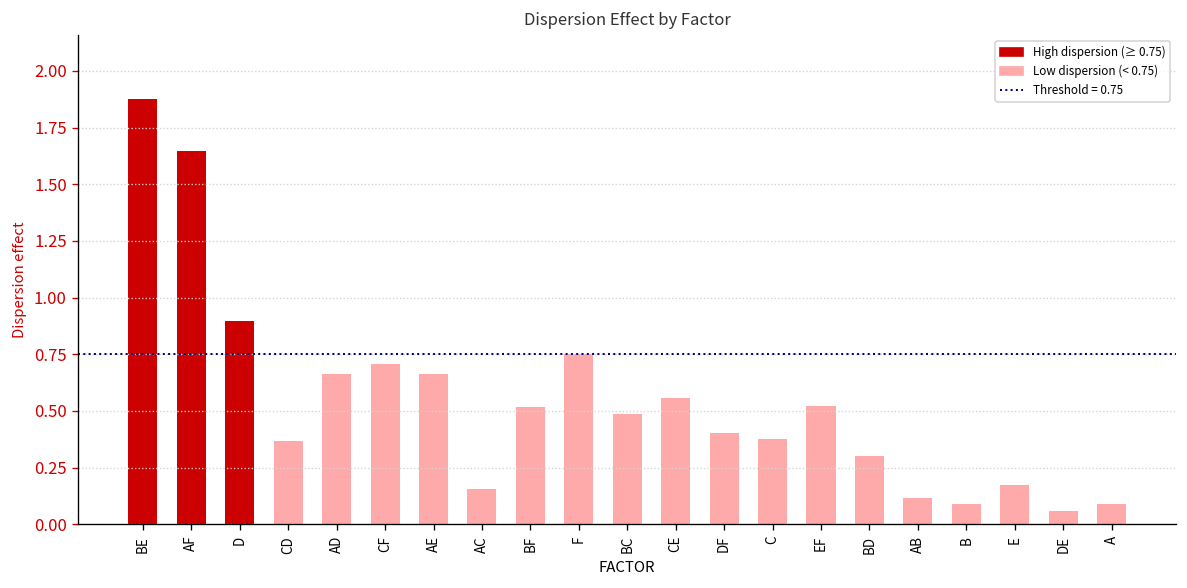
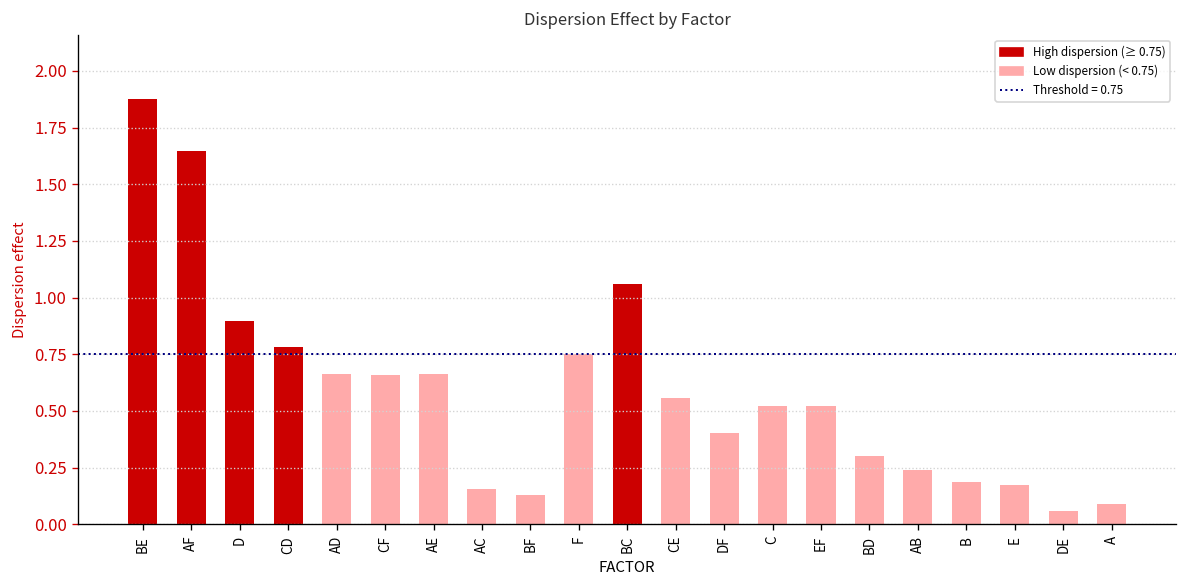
  {
    "BE": 1.88,
    "AF": 1.65,
    "D": 0.90,
-   "CD": 0.37,
+   "CD": 0.78,
    "AD": 0.66,
-   "CF": 0.71,
+   "CF": 0.66,
    "AE": 0.66,
    "AC": 0.16,
-   "BF": 0.52,
+   "BF": 0.13,
    "F": 0.75,
-   "BC": 0.49,
+   "BC": 1.06,
    "CE": 0.56,
    "DF": 0.40,
-   "C": 0.38,
+   "C": 0.52,
    "EF": 0.52,
    "BD": 0.30,
-   "AB": 0.12,
-   "B": 0.09,
+   "AB": 0.24,
+   "B": 0.19,
    "E": 0.17,
    "DE": 0.06,
    "A": 0.09
  }
